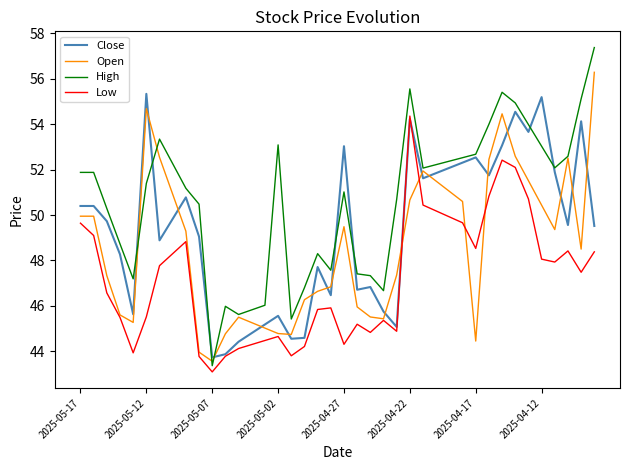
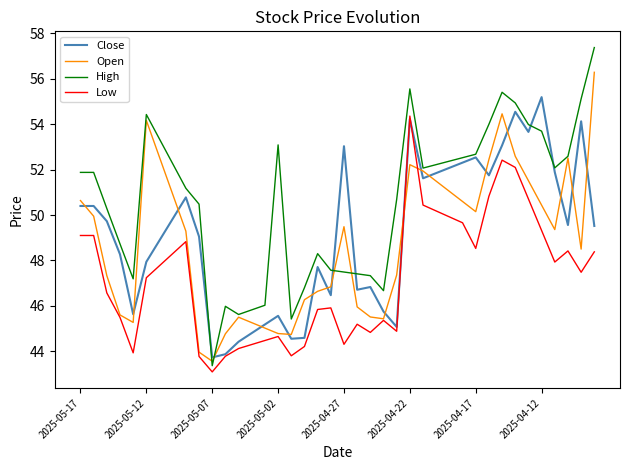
  {
    "Close": {
      "2025-05-17": 50.4,
-     "2025-05-12": 55.3,
+     "2025-05-12": 47.9,
      "2025-05-07": 43.7,
      "2025-05-02": 45.6,
      "2025-04-27": 53.0,
      "2025-04-22": 54.2,
      "2025-04-17": 52.5,
      "2025-04-12": 55.2
    },
    "Open": {
-     "2025-05-17": 50.0,
-     "2025-05-12": 54.7,
+     "2025-05-17": 50.6,
+     "2025-05-12": 54.2,
      "2025-05-07": 43.6,
      "2025-05-02": 44.8,
      "2025-04-27": 49.5,
-     "2025-04-22": 50.7,
-     "2025-04-17": 44.4,
+     "2025-04-22": 52.2,
+     "2025-04-17": 50.2,
      "2025-04-12": 50.4
    },
    "High": {
      "2025-05-17": 51.9,
-     "2025-05-12": 51.4,
+     "2025-05-12": 54.4,
      "2025-05-07": 43.4,
      "2025-05-02": 53.1,
-     "2025-04-27": 51.0,
+     "2025-04-27": 47.5,
      "2025-04-22": 55.6,
      "2025-04-17": 52.7,
-     "2025-04-12": 53.0
+     "2025-04-12": 53.7
    },
    "Low": {
-     "2025-05-17": 49.6,
-     "2025-05-12": 45.5,
+     "2025-05-17": 49.1,
+     "2025-05-12": 47.2,
      "2025-05-07": 43.1,
      "2025-05-02": 44.7,
      "2025-04-27": 44.3,
      "2025-04-22": 54.4,
      "2025-04-17": 48.5,
-     "2025-04-12": 48.1
+     "2025-04-12": 49.3
    }
  }
